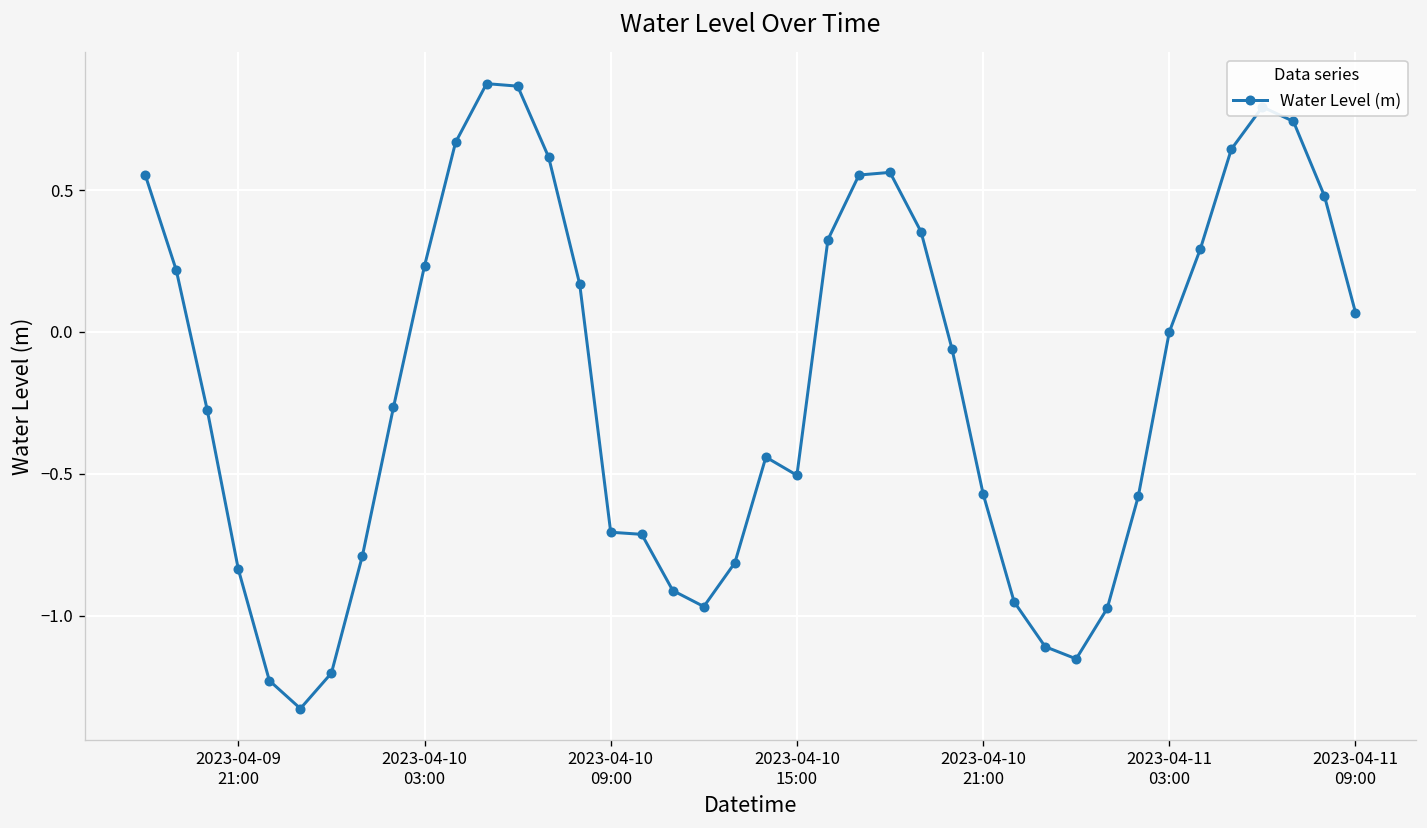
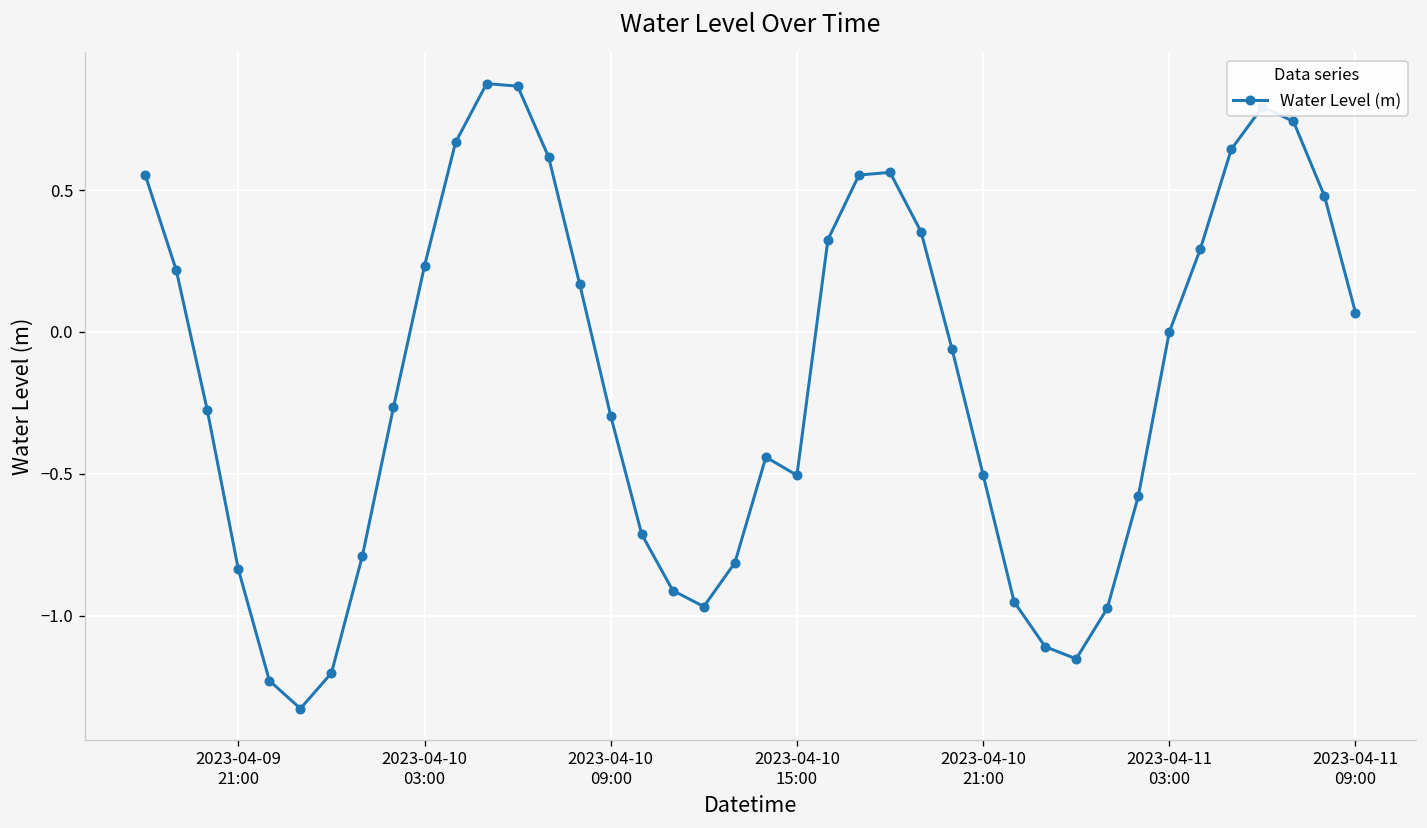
  {
    "2023-04-09 21:00": -0.84,
    "2023-04-10 03:00": 0.23,
-   "2023-04-10 09:00": -0.71,
+   "2023-04-10 09:00": -0.30,
    "2023-04-10 15:00": -0.51,
-   "2023-04-10 21:00": -0.57,
+   "2023-04-10 21:00": -0.50,
    "2023-04-11 03:00": 0.00,
    "2023-04-11 09:00": 0.07
  }
